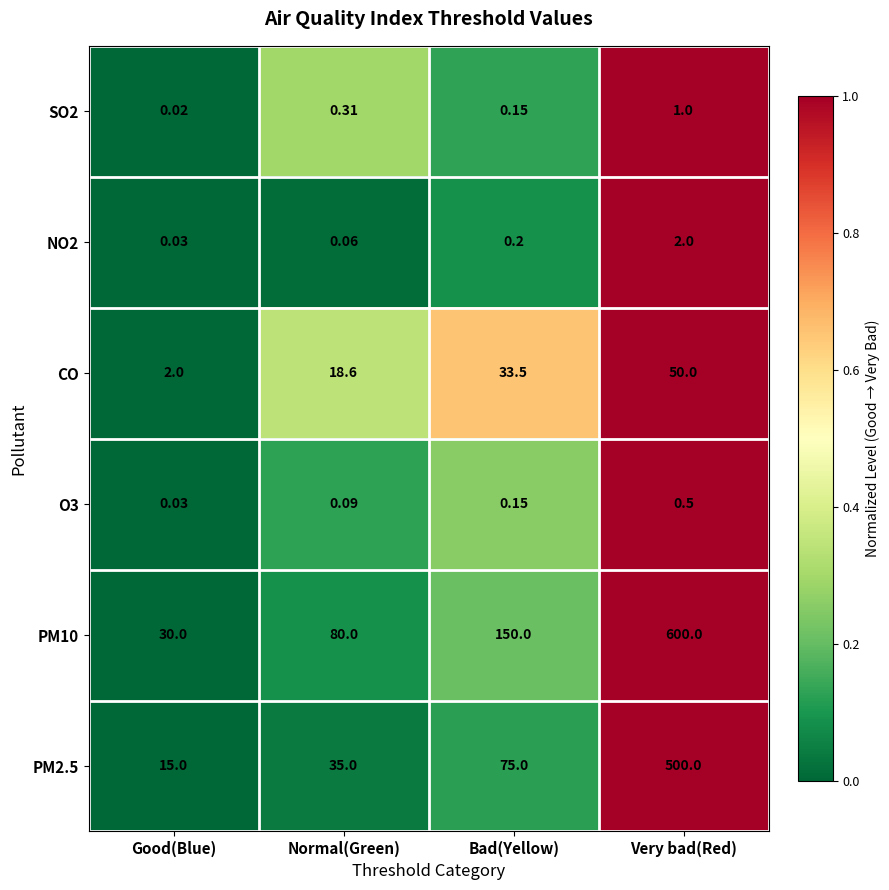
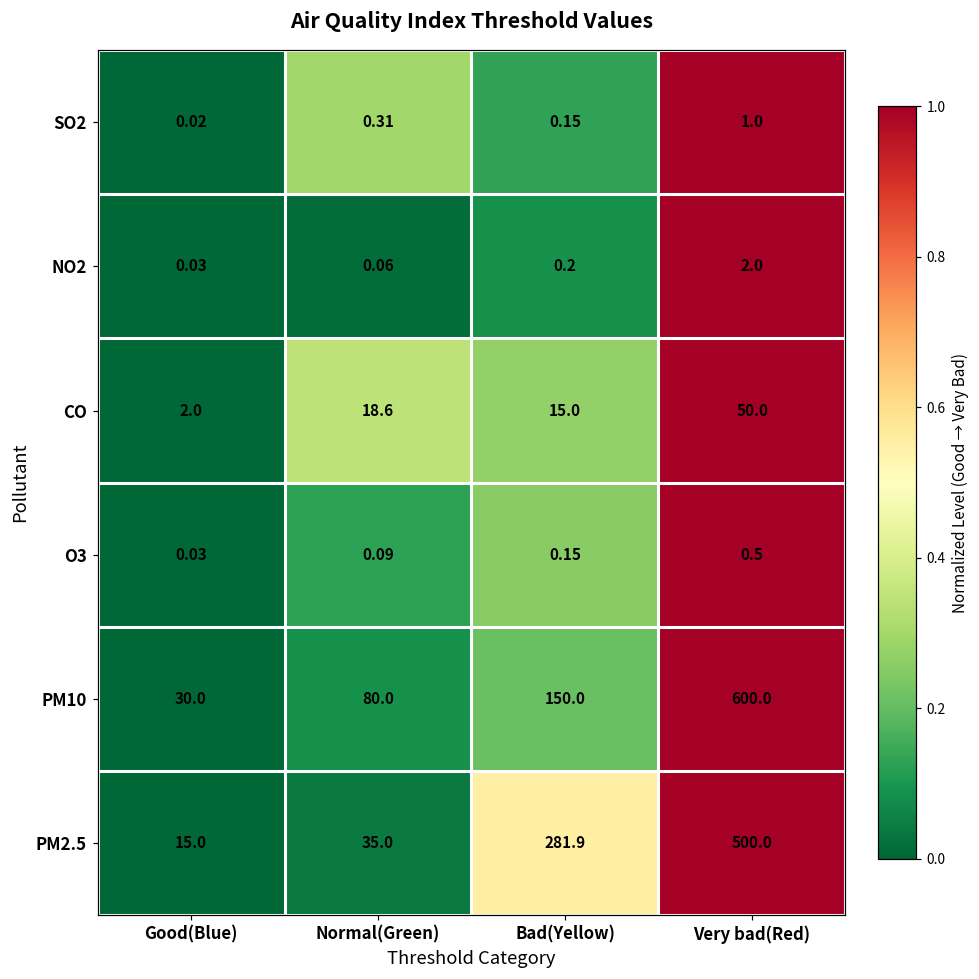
  {
    "SO2": {
      "Good(Blue)": 0.02,
      "Normal(Green)": 0.31,
      "Bad(Yellow)": 0.15,
      "Very bad(Red)": 1.0
    },
    "NO2": {
      "Good(Blue)": 0.03,
      "Normal(Green)": 0.06,
      "Bad(Yellow)": 0.2,
      "Very bad(Red)": 2.0
    },
    "CO": {
      "Good(Blue)": 2.0,
      "Normal(Green)": 18.6,
-     "Bad(Yellow)": 33.5,
+     "Bad(Yellow)": 15.0,
      "Very bad(Red)": 50.0
    },
    "O3": {
      "Good(Blue)": 0.03,
      "Normal(Green)": 0.09,
      "Bad(Yellow)": 0.15,
      "Very bad(Red)": 0.5
    },
    "PM10": {
      "Good(Blue)": 30.0,
      "Normal(Green)": 80.0,
      "Bad(Yellow)": 150.0,
      "Very bad(Red)": 600.0
    },
    "PM2.5": {
      "Good(Blue)": 15.0,
      "Normal(Green)": 35.0,
-     "Bad(Yellow)": 75.0,
+     "Bad(Yellow)": 281.9,
      "Very bad(Red)": 500.0
    }
  }
